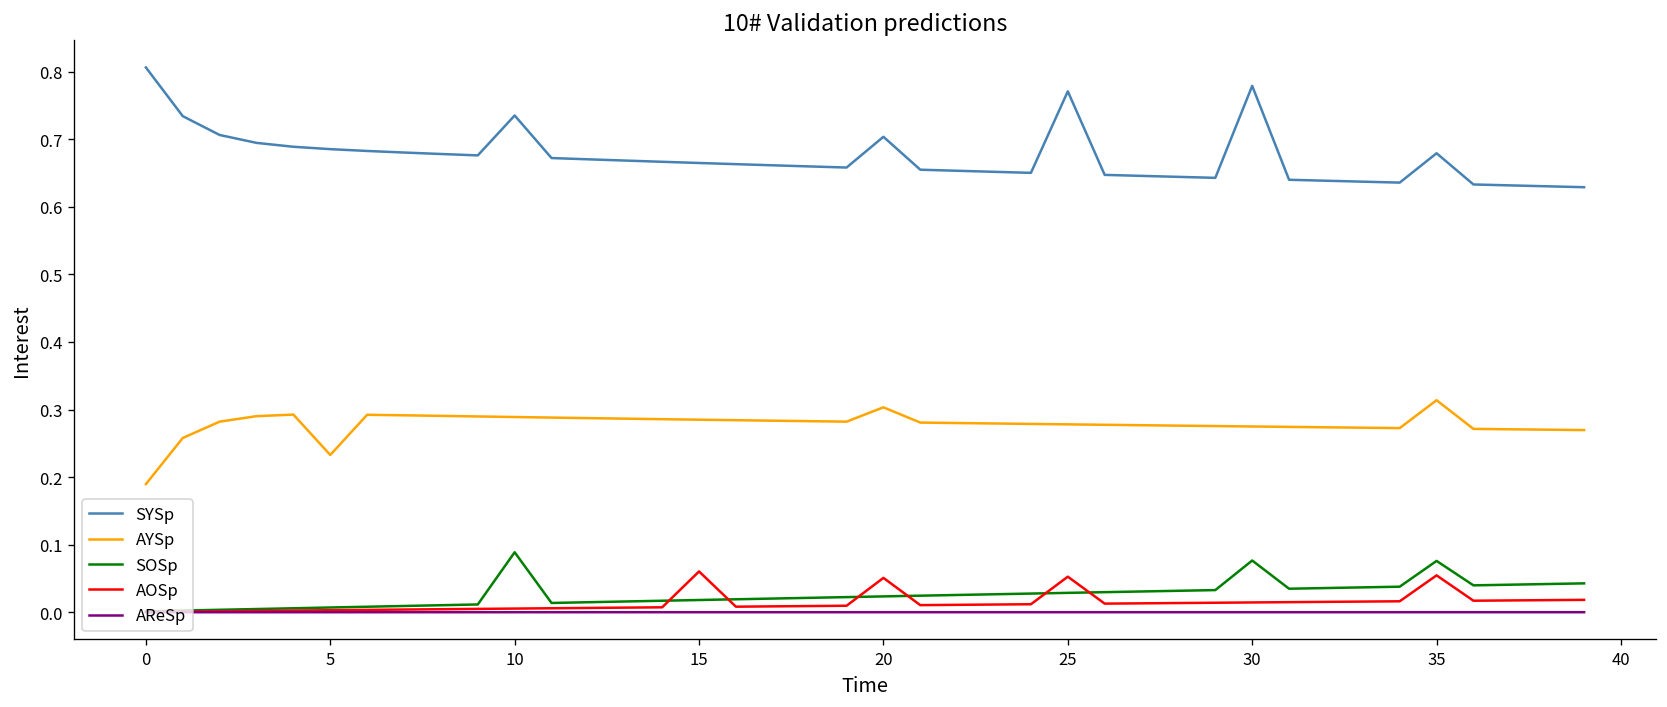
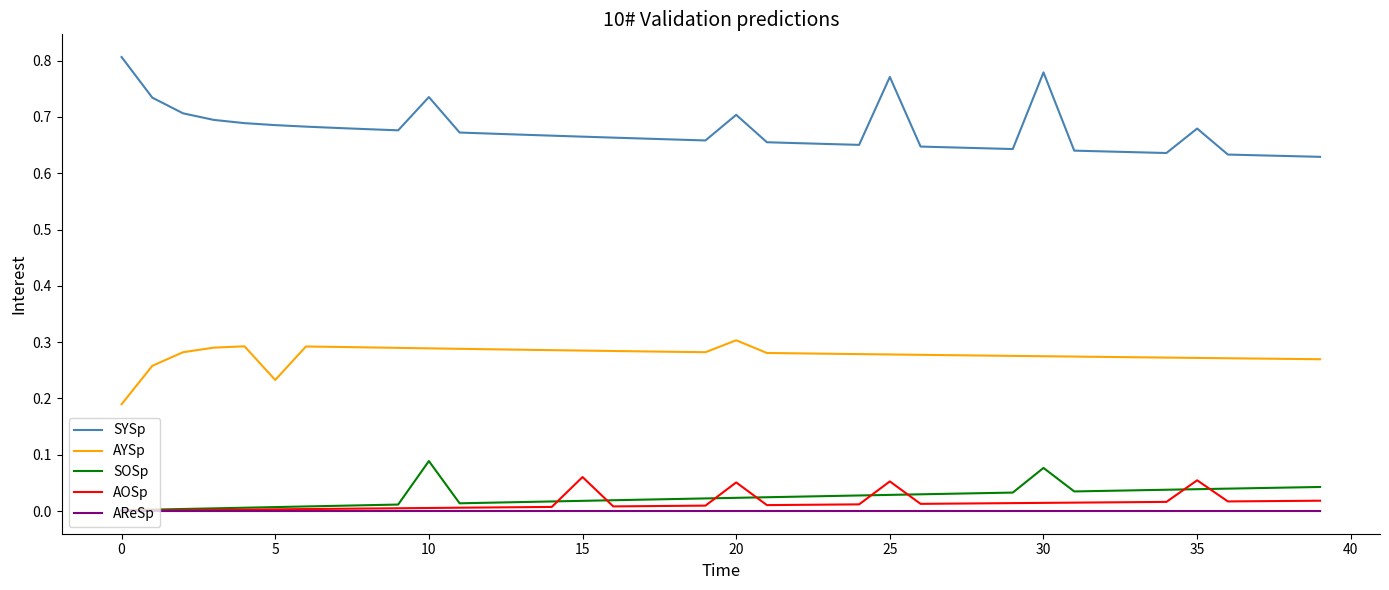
  {
    "SYSp": {
      "0": 0.81,
      "5": 0.69,
      "10": 0.74,
      "15": 0.66,
      "20": 0.70,
      "25": 0.77,
      "30": 0.78,
      "35": 0.68
    },
    "AYSp": {
      "0": 0.19,
      "5": 0.23,
      "10": 0.29,
      "15": 0.28,
      "20": 0.30,
      "25": 0.28,
      "30": 0.27,
-     "35": 0.31
+     "35": 0.27
    },
    "SOSp": {
      "10": 0.09,
      "15": 0.02,
      "20": 0.02,
      "25": 0.03,
      "30": 0.08,
-     "35": 0.08
+     "35": 0.04
    },
    "AOSp": {
      "10": 0.01,
      "15": 0.06,
      "20": 0.05,
      "25": 0.05,
      "30": 0.01,
      "35": 0.05
    },
    "AReSp": {
      "10": 0.00,
      "15": 0.00,
      "20": 0.00,
      "25": 0.00,
      "30": 0.00,
      "35": 0.00
    }
  }
